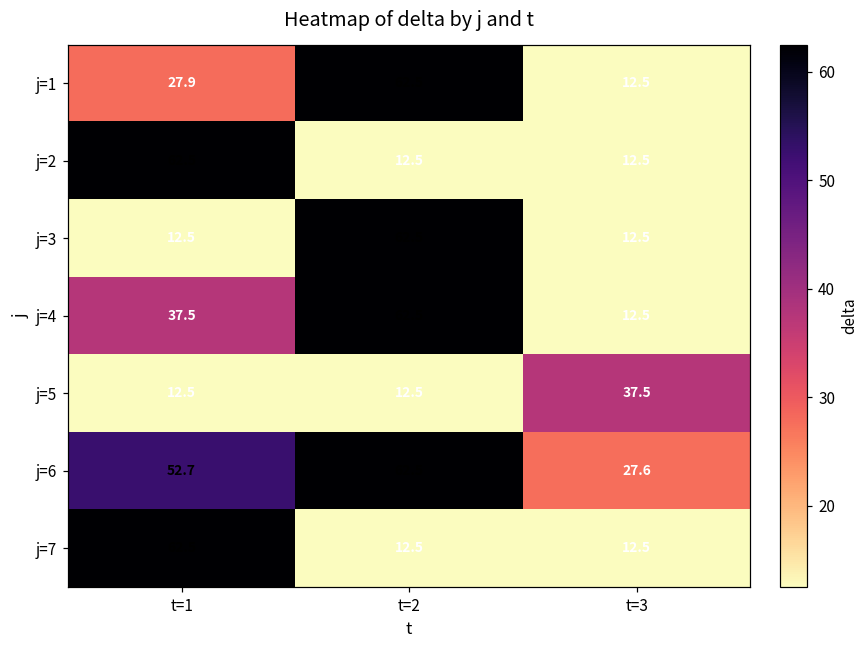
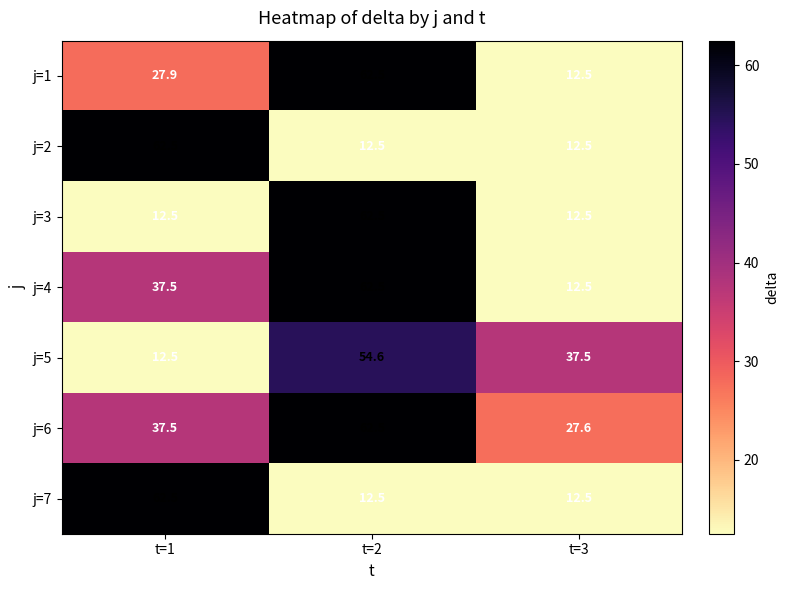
  {
    "j=1": {
      "t=1": 27.9,
      "t=3": 12.5
    },
    "j=2": {
      "t=2": 12.5,
      "t=3": 12.5
    },
    "j=3": {
      "t=1": 12.5,
      "t=3": 12.5
    },
    "j=4": {
      "t=1": 37.5,
      "t=3": 12.5
    },
    "j=5": {
      "t=1": 12.5,
-     "t=2": 12.5,
+     "t=2": 54.6,
      "t=3": 37.5
    },
    "j=6": {
-     "t=1": 52.7,
+     "t=1": 37.5,
      "t=3": 27.6
    },
    "j=7": {
      "t=2": 12.5,
      "t=3": 12.5
    }
  }
